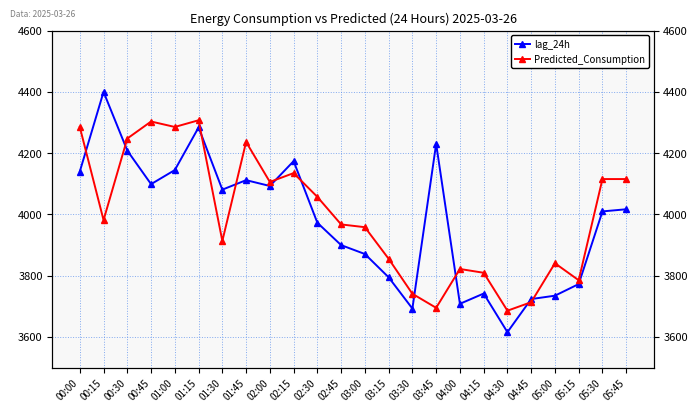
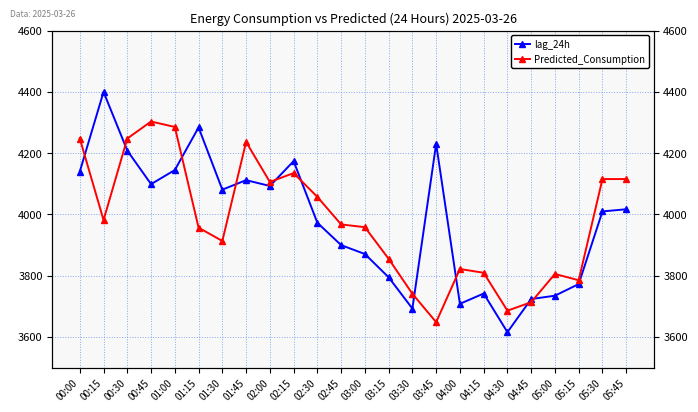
  {
    "lag_24h": {
      "00:00": 4140,
      "00:15": 4400,
      "00:30": 4210,
      "00:45": 4100,
      "01:00": 4150,
      "01:15": 4280,
      "01:30": 4080,
      "01:45": 4110,
      "02:00": 4090,
      "02:15": 4170,
      "02:30": 3970,
      "02:45": 3900,
      "03:00": 3870,
      "03:15": 3800,
      "03:30": 3690,
      "03:45": 4230,
      "04:00": 3710,
      "04:15": 3740,
      "04:30": 3620,
      "04:45": 3720,
      "05:00": 3740,
      "05:15": 3770,
      "05:30": 4010,
      "05:45": 4020
    },
    "Predicted_Consumption": {
-     "00:00": 4290,
+     "00:00": 4250,
      "00:15": 3980,
      "00:30": 4250,
      "00:45": 4300,
      "01:00": 4290,
-     "01:15": 4310,
+     "01:15": 3960,
      "01:30": 3910,
      "01:45": 4240,
      "02:00": 4110,
      "02:15": 4130,
      "02:30": 4060,
      "02:45": 3970,
      "03:00": 3960,
      "03:15": 3860,
      "03:30": 3740,
-     "03:45": 3700,
+     "03:45": 3650,
      "04:00": 3820,
      "04:15": 3810,
      "04:30": 3690,
      "04:45": 3710,
-     "05:00": 3840,
+     "05:00": 3810,
      "05:15": 3790,
      "05:30": 4120,
      "05:45": 4120
    }
  }
